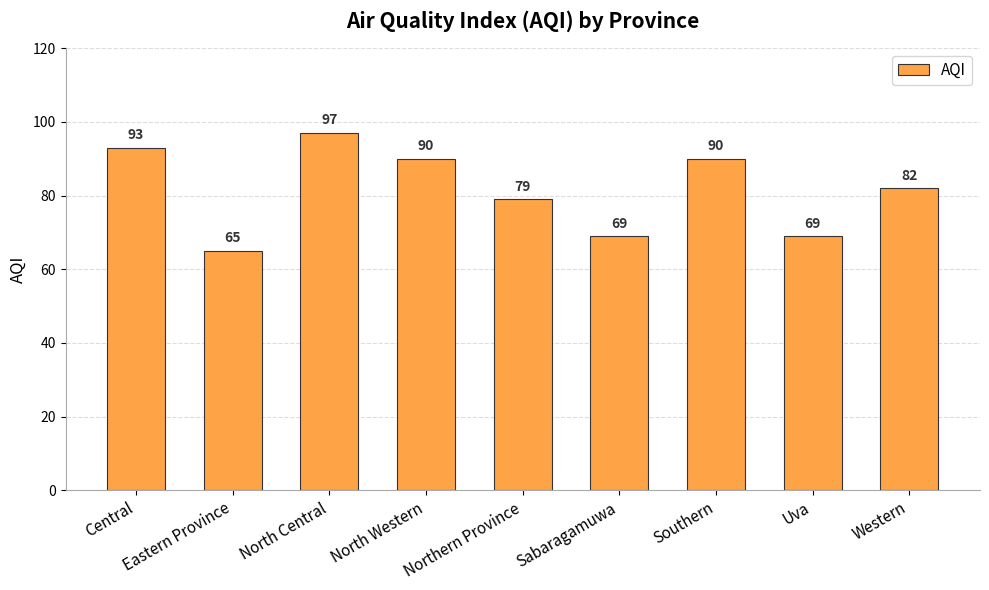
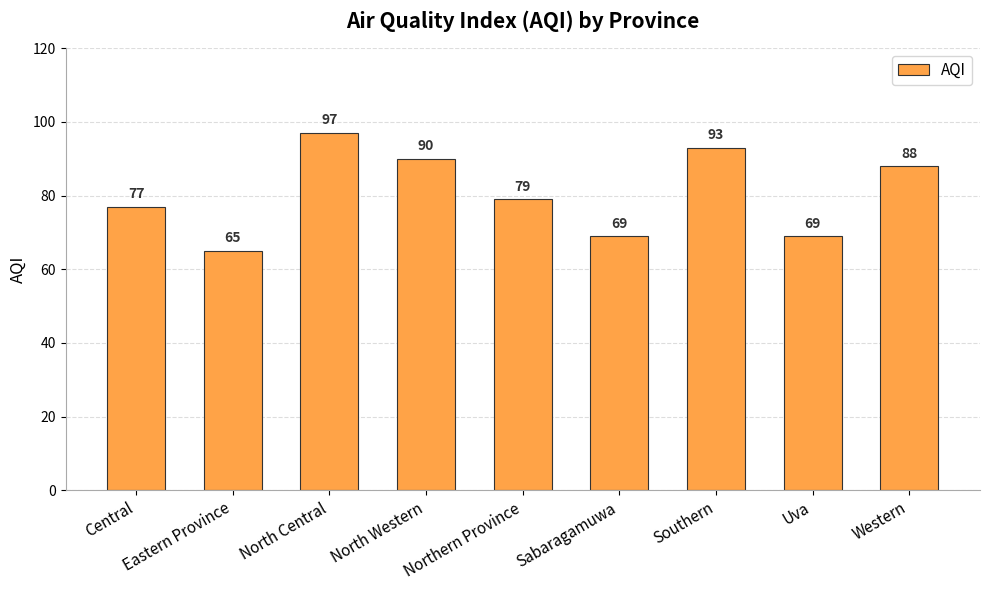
  {
-   "Central": 93,
+   "Central": 77,
    "Eastern Province": 65,
    "North Central": 97,
    "North Western": 90,
    "Northern Province": 79,
    "Sabaragamuwa": 69,
-   "Southern": 90,
+   "Southern": 93,
    "Uva": 69,
-   "Western": 82
+   "Western": 88
  }
